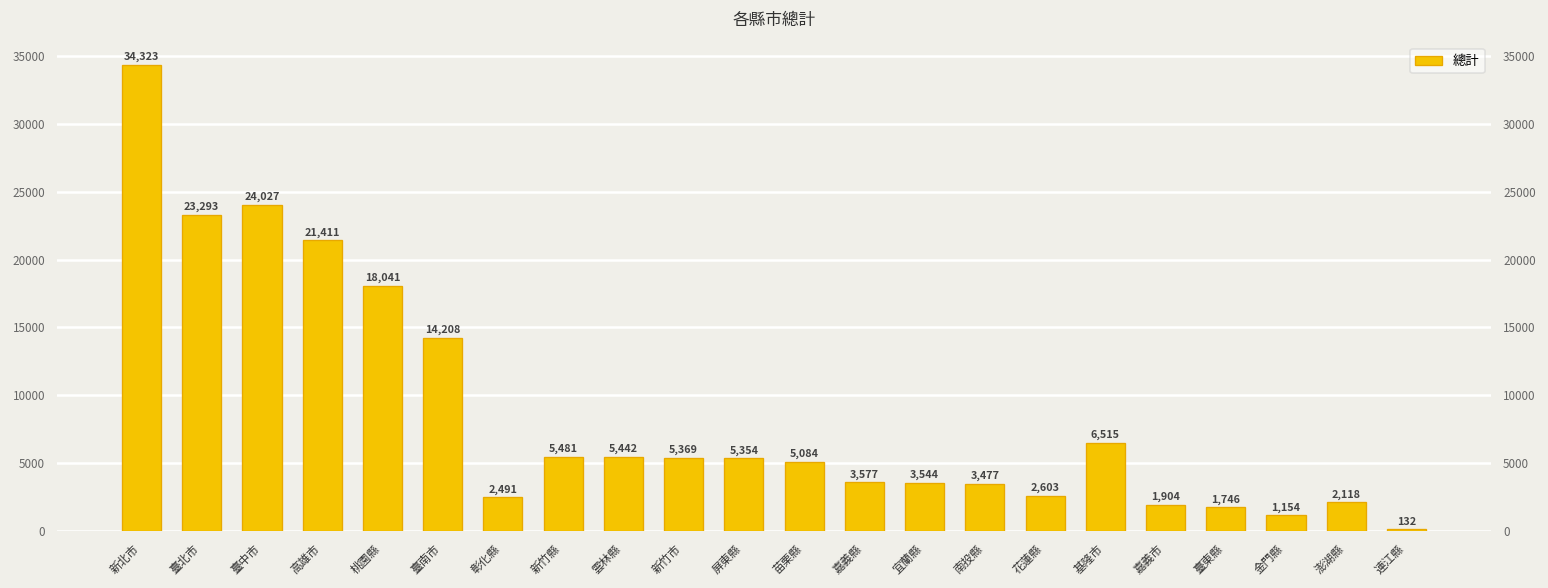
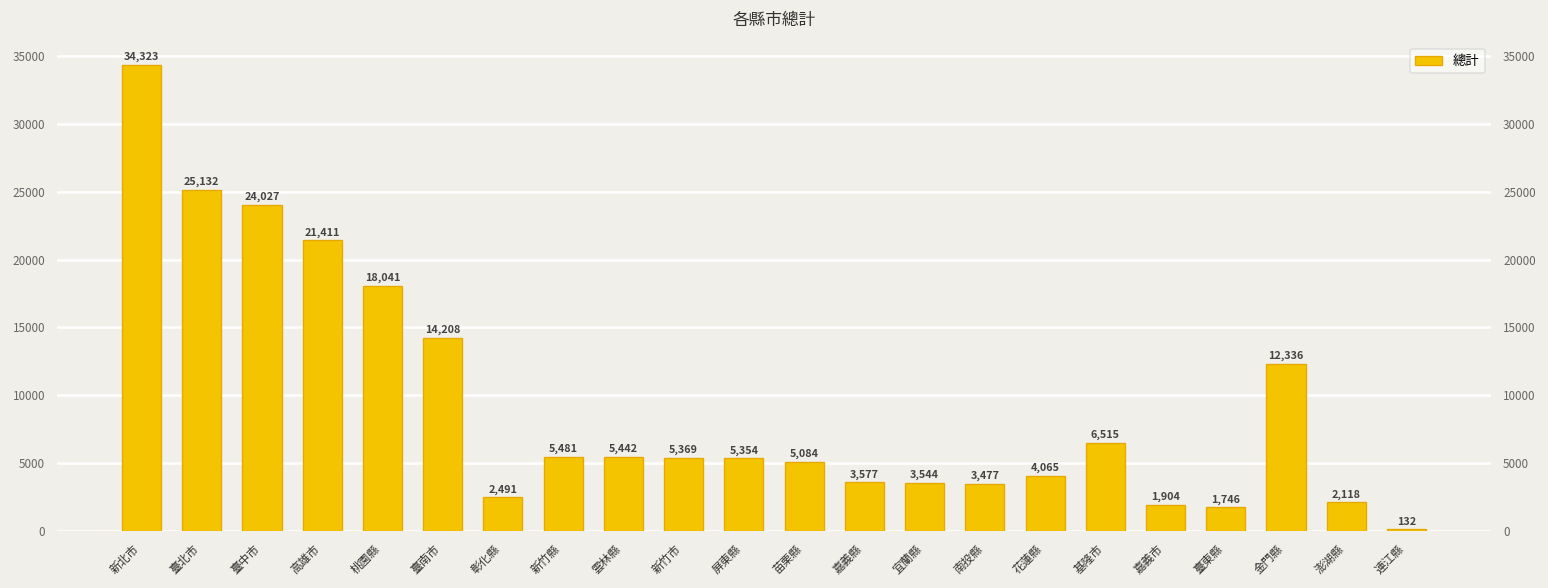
  {
    "新北市": "34,323",
-   "臺北市": "23,293",
+   "臺北市": "25,132",
    "臺中市": "24,027",
    "高雄市": "21,411",
    "桃園縣": "18,041",
    "臺南市": "14,208",
    "彰化縣": "2,491",
    "新竹縣": "5,481",
    "雲林縣": "5,442",
    "新竹市": "5,369",
    "屏東縣": "5,354",
    "苗栗縣": "5,084",
    "嘉義縣": "3,577",
    "宜蘭縣": "3,544",
    "南投縣": "3,477",
-   "花蓮縣": "2,603",
+   "花蓮縣": "4,065",
    "基隆市": "6,515",
    "嘉義市": "1,904",
    "臺東縣": "1,746",
-   "金門縣": "1,154",
+   "金門縣": "12,336",
    "澎湖縣": "2,118",
    "連江縣": "132"
  }
